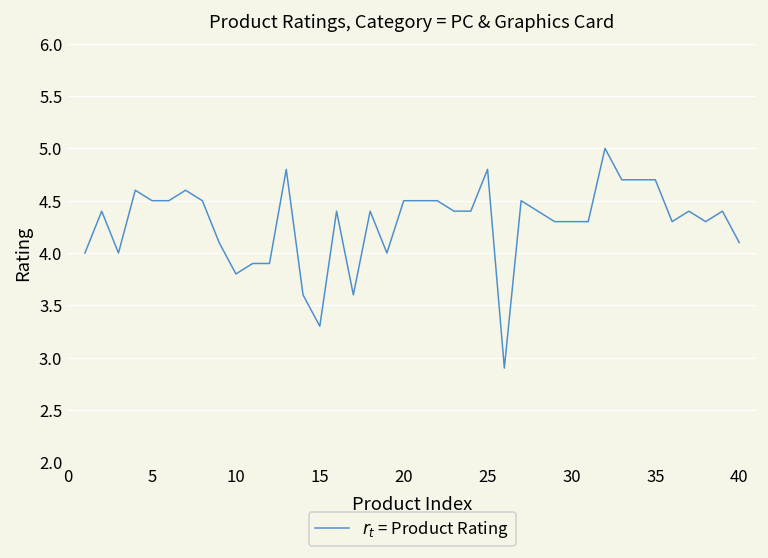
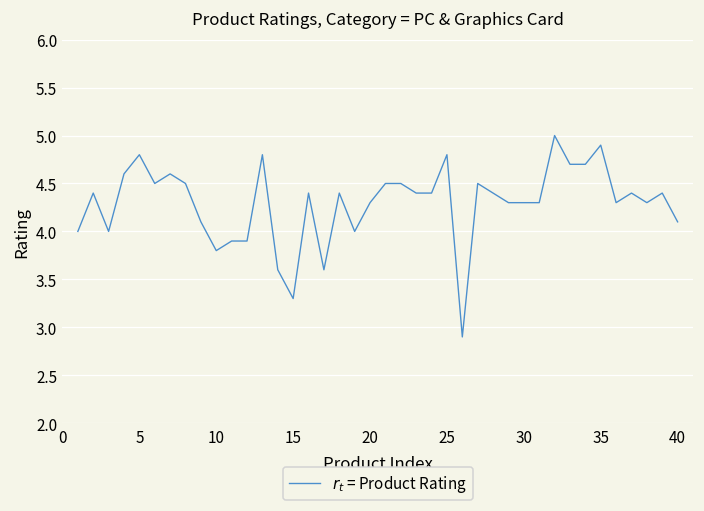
  {
-   "5": 4.5,
+   "5": 4.8,
    "10": 3.8,
    "15": 3.3,
-   "20": 4.5,
+   "20": 4.3,
    "25": 4.8,
    "30": 4.3,
-   "35": 4.7,
+   "35": 4.9,
    "40": 4.1
  }
